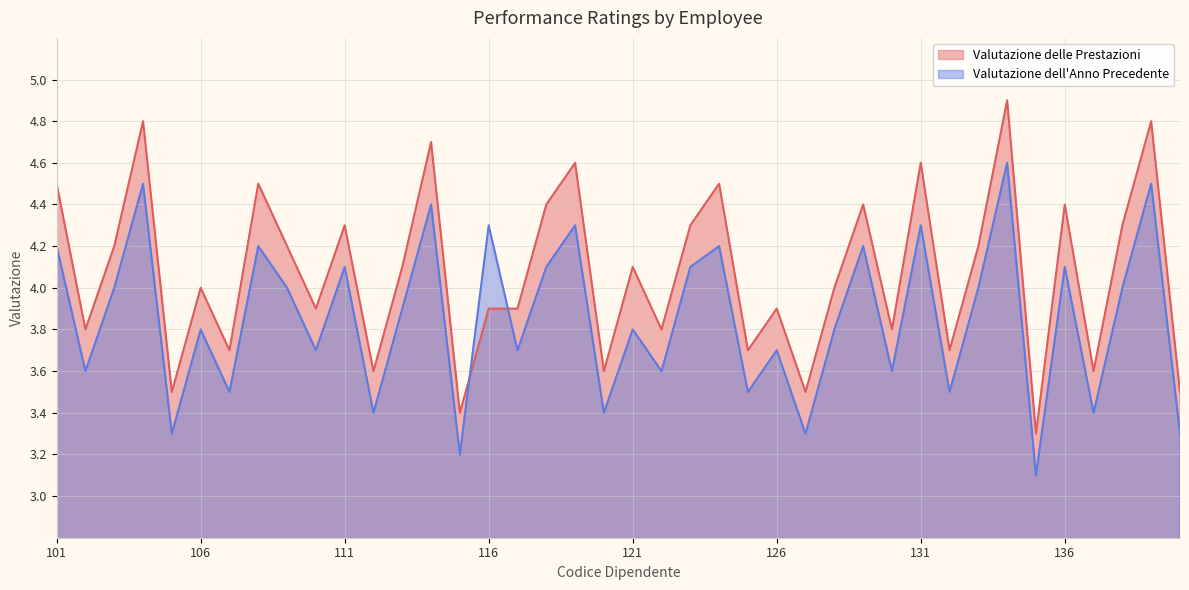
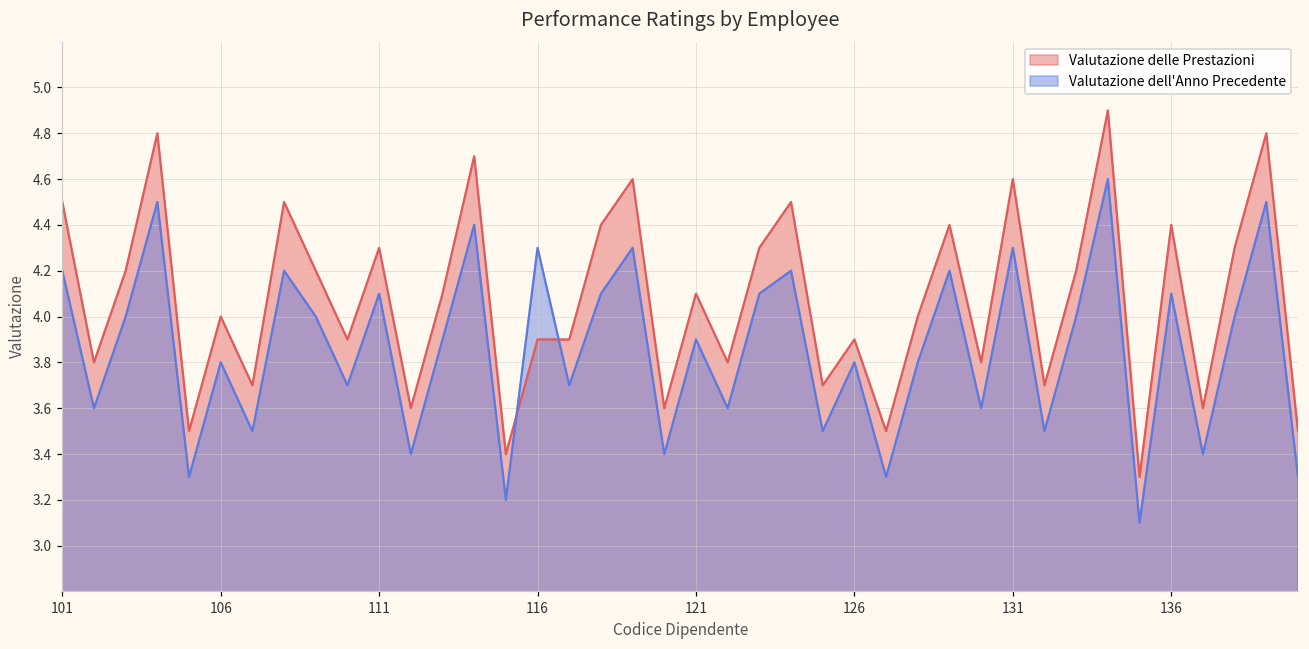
  {
    "Valutazione delle Prestazioni": {
      "101": 4.5,
      "106": 4.0,
      "111": 4.3,
      "116": 3.9,
      "121": 4.1,
      "126": 3.9,
      "131": 4.6,
      "136": 4.4
    },
    "Valutazione dell'Anno Precedente": {
      "101": 4.2,
      "106": 3.8,
      "111": 4.1,
      "116": 4.3,
-     "121": 3.8,
-     "126": 3.7,
+     "121": 3.9,
+     "126": 3.8,
      "131": 4.3,
      "136": 4.1
    }
  }
